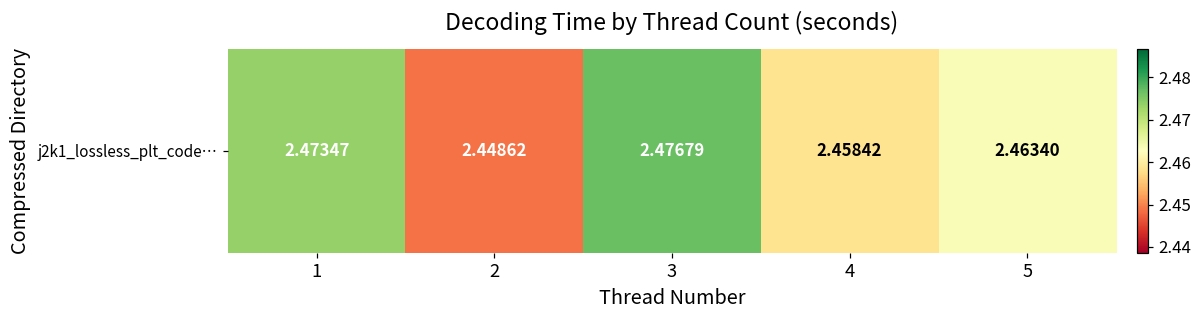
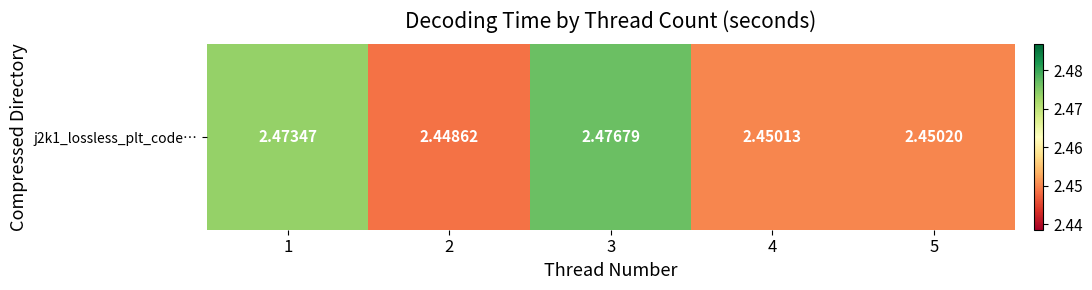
  {
    "j2k1_lossless_plt_code…": {
      "1": 2.47347,
      "2": 2.44862,
      "3": 2.47679,
-     "4": 2.45842,
-     "5": 2.46340
+     "4": 2.45013,
+     "5": 2.45020
    }
  }
